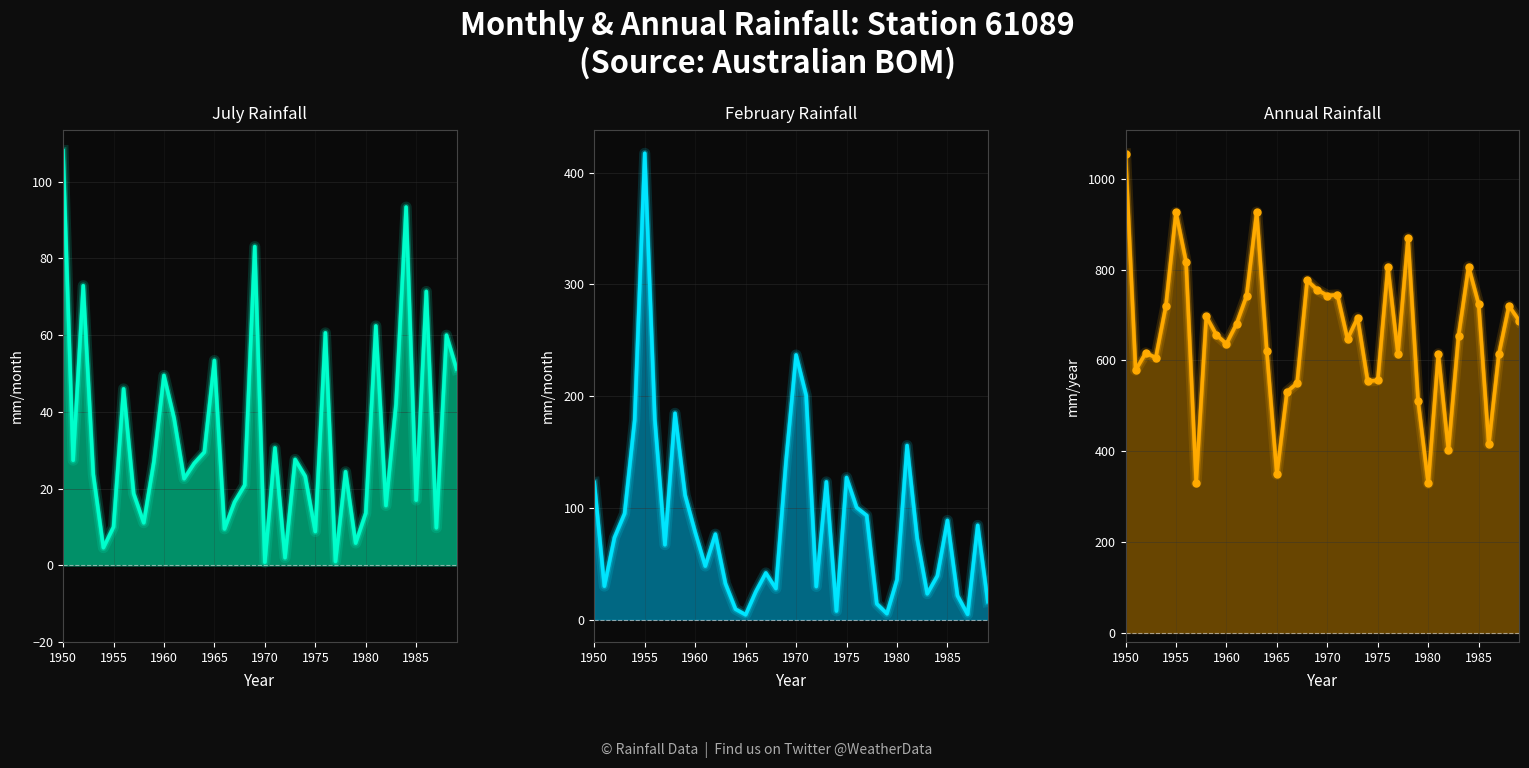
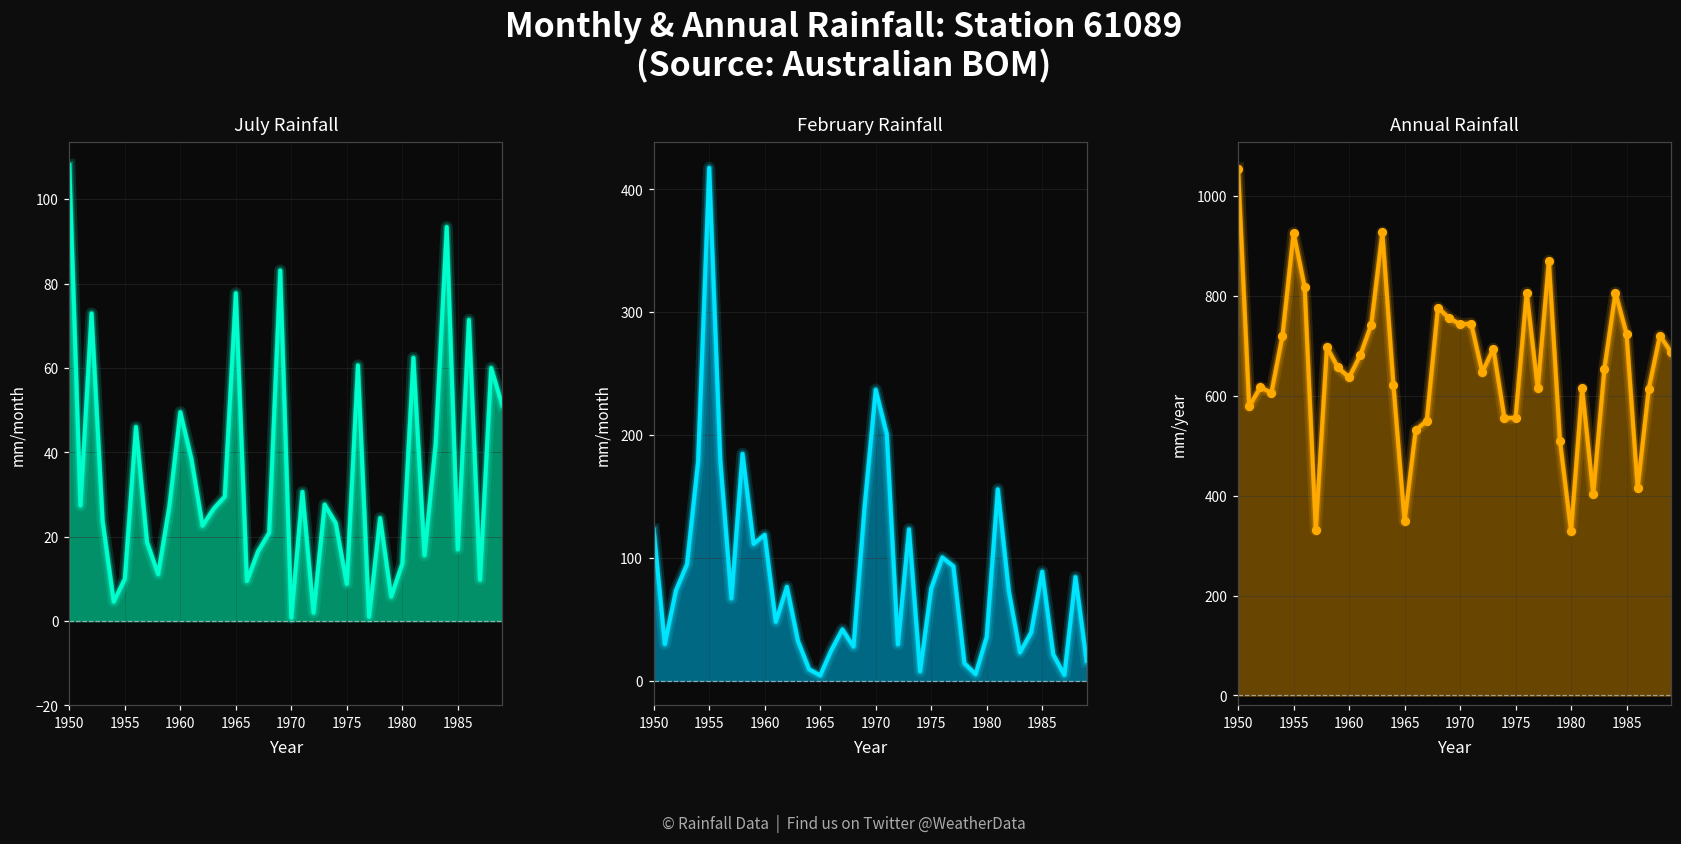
  {
    "July Rainfall": {
      "1950": 108,
      "1955": 10,
      "1960": 50,
-     "1965": 53,
+     "1965": 78,
      "1970": 1,
      "1975": 9,
      "1980": 14,
      "1985": 17
    },
    "February Rainfall": {
      "1950": 123,
      "1955": 417,
-     "1960": 78,
+     "1960": 119,
      "1965": 4,
      "1970": 237,
-     "1975": 127,
+     "1975": 75,
      "1980": 36,
      "1985": 89
    },
    "Annual Rainfall": {
      "1950": 1050,
      "1955": 930,
      "1960": 640,
      "1965": 350,
      "1970": 740,
      "1975": 560,
      "1980": 330,
      "1985": 720
    }
  }
